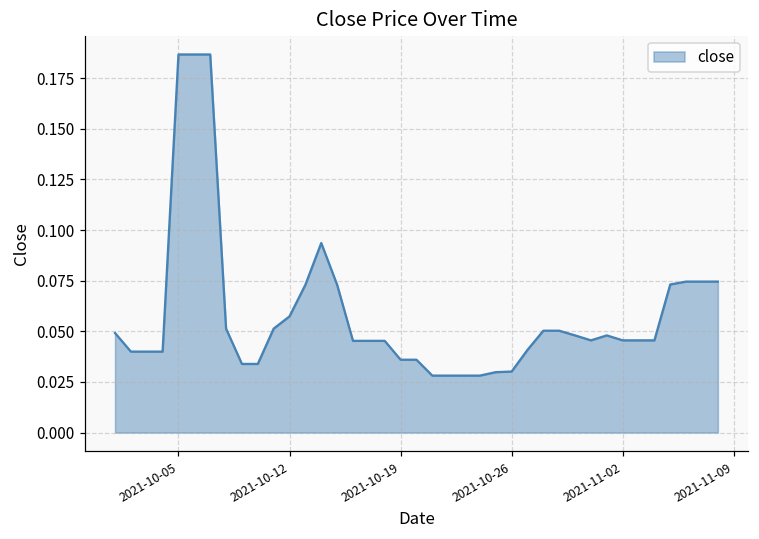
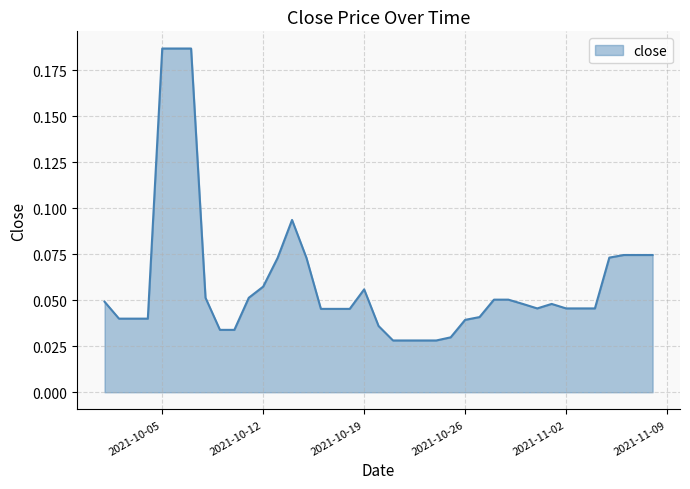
  {
    "2021-10-05": 0.187,
    "2021-10-12": 0.057,
-   "2021-10-19": 0.036,
-   "2021-10-26": 0.030,
+   "2021-10-19": 0.056,
+   "2021-10-26": 0.039,
    "2021-11-02": 0.046
  }
